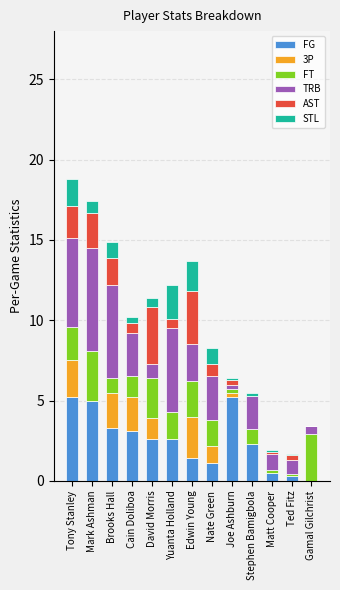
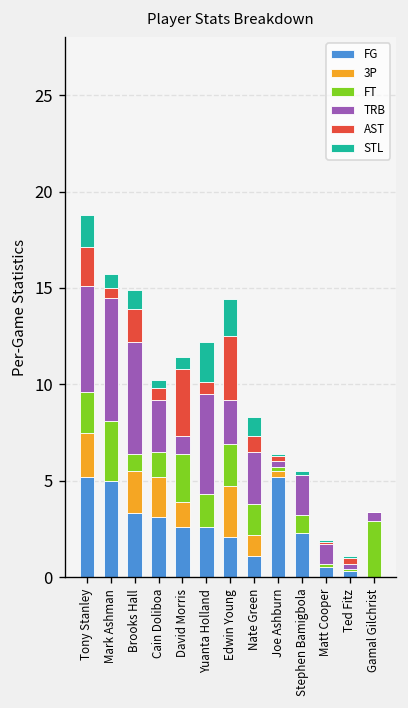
  {
    "FG": {
      "Tony Stanley": 5.2,
      "Mark Ashman": 5.0,
      "Brooks Hall": 3.3,
      "Cain Doliboa": 3.1,
      "David Morris": 2.6,
      "Yuanta Holland": 2.6,
-     "Edwin Young": 1.4,
+     "Edwin Young": 2.1,
      "Nate Green": 1.1,
      "Joe Ashburn": 5.2,
      "Stephen Bamigbola": 2.3,
      "Matt Cooper": 0.5,
      "Ted Fitz": 0.3,
      "Gamal Gilchrist": 0.0
    },
    "3P": {
      "Tony Stanley": 2.3,
      "Mark Ashman": 0.0,
      "Brooks Hall": 2.2,
      "Cain Doliboa": 2.1,
      "David Morris": 1.3,
      "Yuanta Holland": 0.0,
      "Edwin Young": 2.6,
      "Nate Green": 1.1,
      "Joe Ashburn": 0.3,
      "Stephen Bamigbola": 0.0,
      "Matt Cooper": 0.0,
      "Ted Fitz": 0.0,
      "Gamal Gilchrist": 0.0
    },
    "FT": {
      "Tony Stanley": 2.1,
      "Mark Ashman": 3.1,
      "Brooks Hall": 0.9,
      "Cain Doliboa": 1.3,
      "David Morris": 2.5,
      "Yuanta Holland": 1.7,
      "Edwin Young": 2.2,
      "Nate Green": 1.6,
      "Joe Ashburn": 0.2,
      "Stephen Bamigbola": 0.9,
      "Matt Cooper": 0.2,
      "Gamal Gilchrist": 2.9
    },
    "TRB": {
      "Tony Stanley": 5.5,
      "Mark Ashman": 6.4,
      "Brooks Hall": 5.8,
      "Cain Doliboa": 2.7,
      "David Morris": 0.9,
      "Yuanta Holland": 5.2,
      "Edwin Young": 2.3,
      "Nate Green": 2.7,
      "Joe Ashburn": 0.3,
      "Stephen Bamigbola": 2.1,
      "Matt Cooper": 1.0,
-     "Ted Fitz": 0.9,
+     "Ted Fitz": 0.3,
      "Gamal Gilchrist": 0.5
    },
    "AST": {
      "Tony Stanley": 2.0,
-     "Mark Ashman": 2.2,
+     "Mark Ashman": 0.5,
      "Brooks Hall": 1.7,
      "Cain Doliboa": 0.6,
      "David Morris": 3.5,
      "Yuanta Holland": 0.6,
      "Edwin Young": 3.3,
      "Nate Green": 0.8,
      "Joe Ashburn": 0.3,
      "Stephen Bamigbola": 0.0,
      "Ted Fitz": 0.3,
      "Gamal Gilchrist": 0.0
    },
    "STL": {
      "Tony Stanley": 1.7,
      "Mark Ashman": 0.7,
      "Brooks Hall": 1.0,
      "Cain Doliboa": 0.4,
      "David Morris": 0.6,
      "Yuanta Holland": 2.1,
      "Edwin Young": 1.9,
      "Nate Green": 1.0,
      "Stephen Bamigbola": 0.2,
      "Gamal Gilchrist": 0.0
    }
  }
